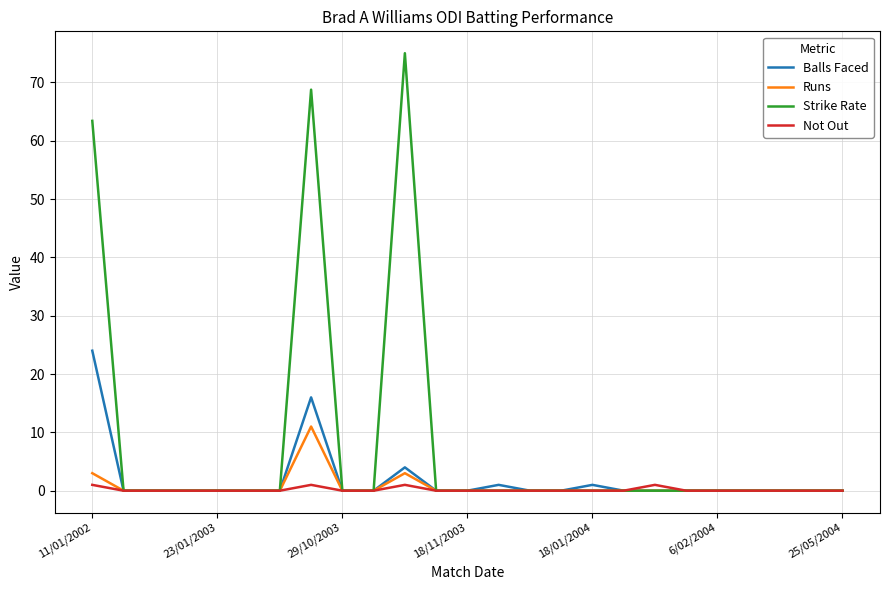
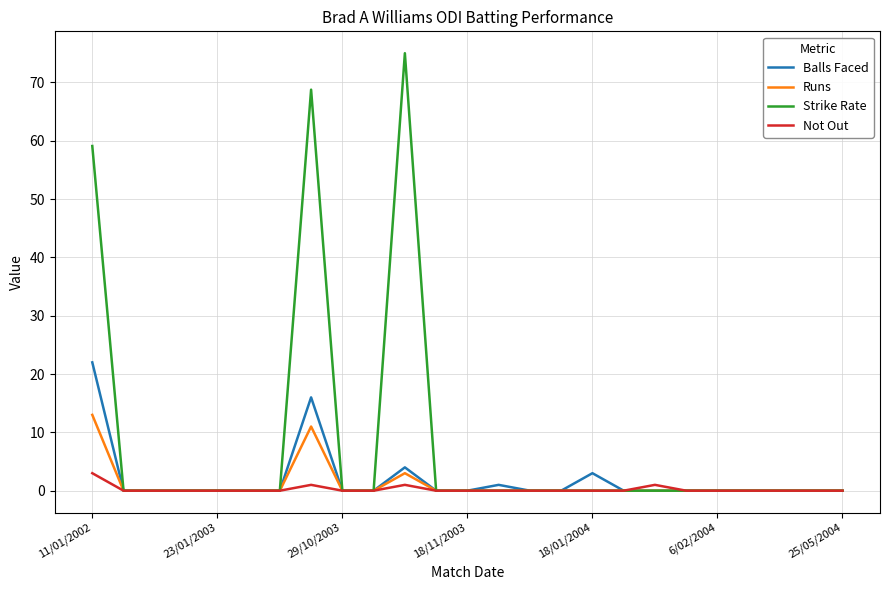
  {
    "Balls Faced": {
-     "11/01/2002": 24,
-     "18/01/2004": 1
+     "11/01/2002": 22,
+     "18/01/2004": 3
    },
    "Runs": {
-     "11/01/2002": 3
+     "11/01/2002": 13
    },
    "Strike Rate": {
-     "11/01/2002": 63
+     "11/01/2002": 59
    },
    "Not Out": {
-     "11/01/2002": 1
+     "11/01/2002": 3
    }
  }
